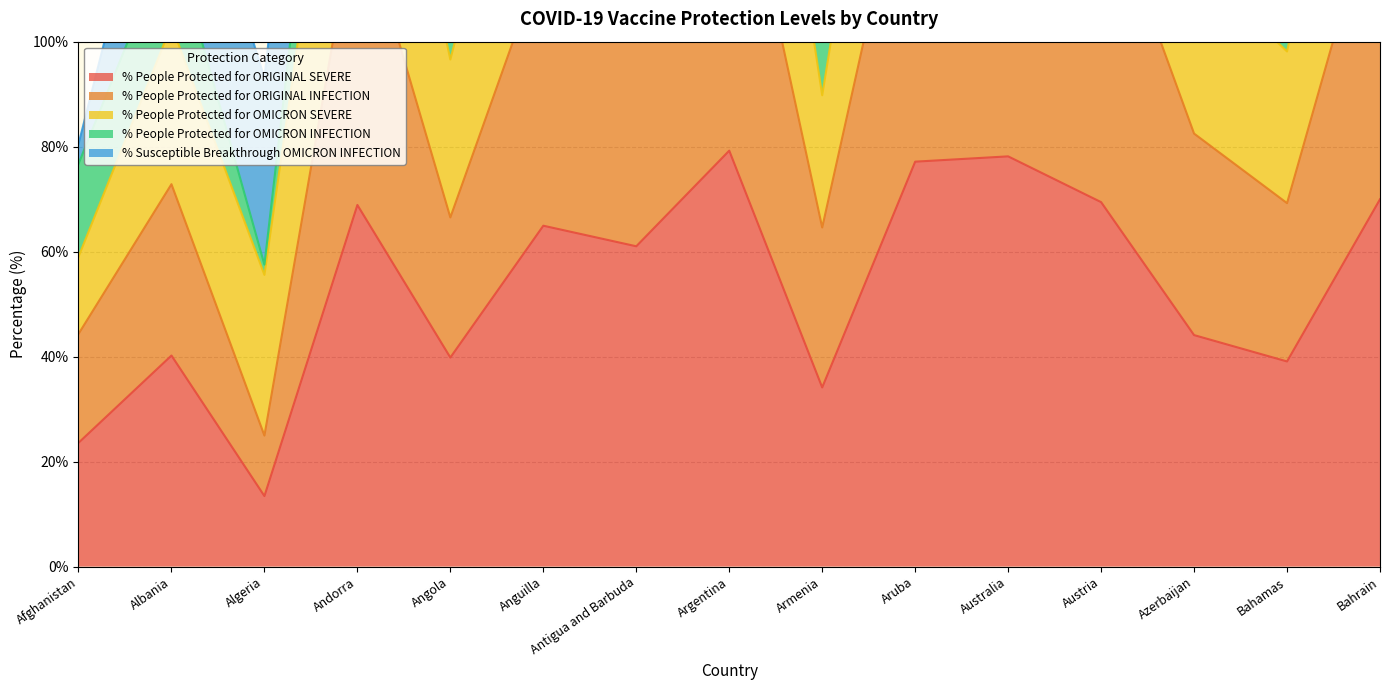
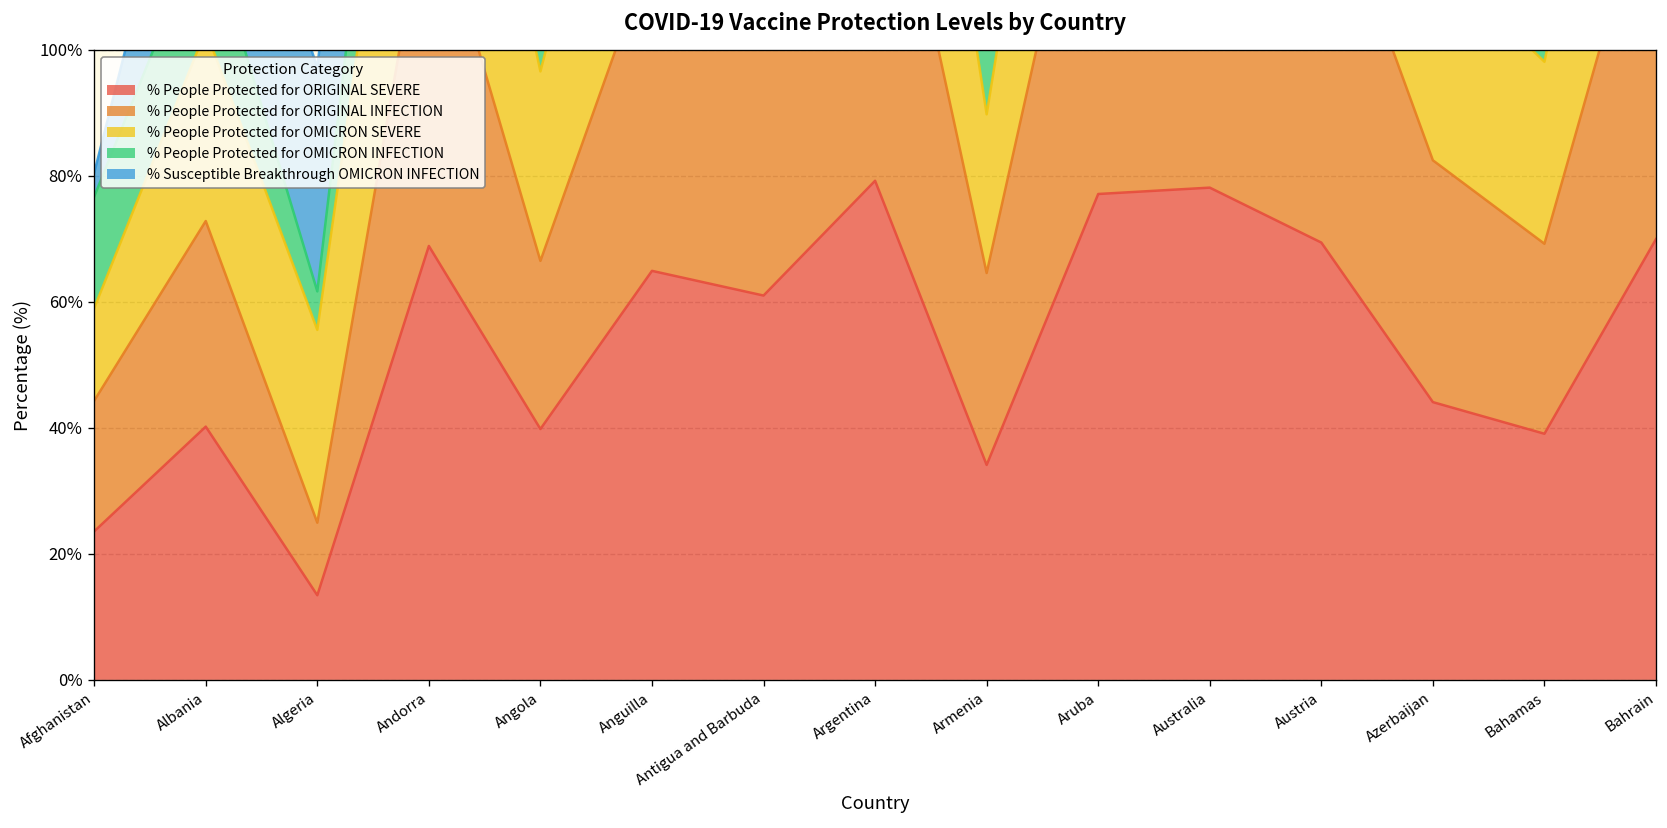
  {
    "% People Protected for OMICRON SEVERE": {
      "Afghanistan": "15%",
      "Algeria": "31%",
      "Angola": "30%",
      "Armenia": "25%",
      "Bahamas": "29%"
    },
    "% People Protected for OMICRON INFECTION": {
      "Afghanistan": "18%",
-     "Algeria": "2%"
+     "Algeria": "6%"
    },
    "% Susceptible Breakthrough OMICRON INFECTION": {
      "Afghanistan": "4%"
    }
  }
